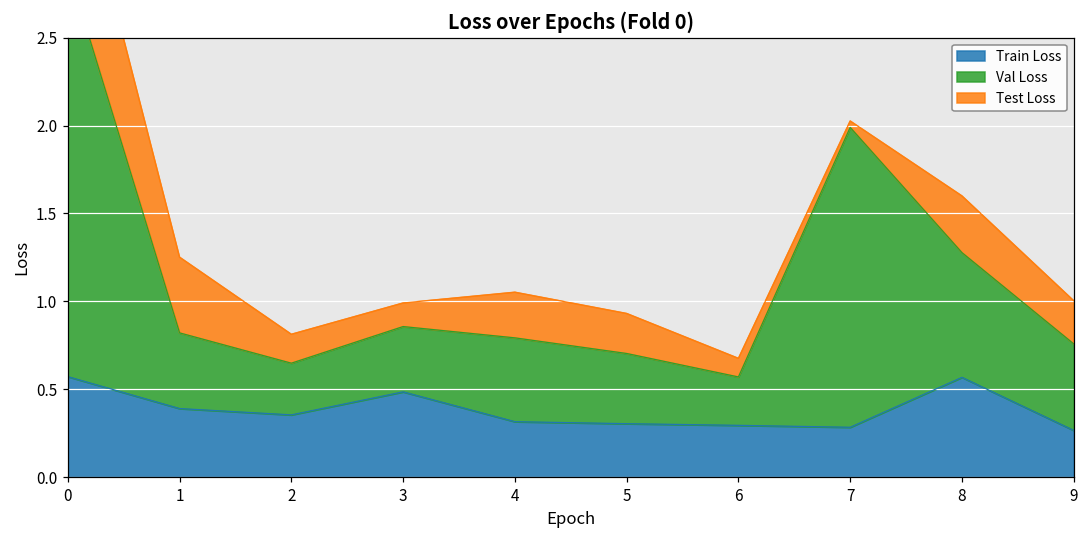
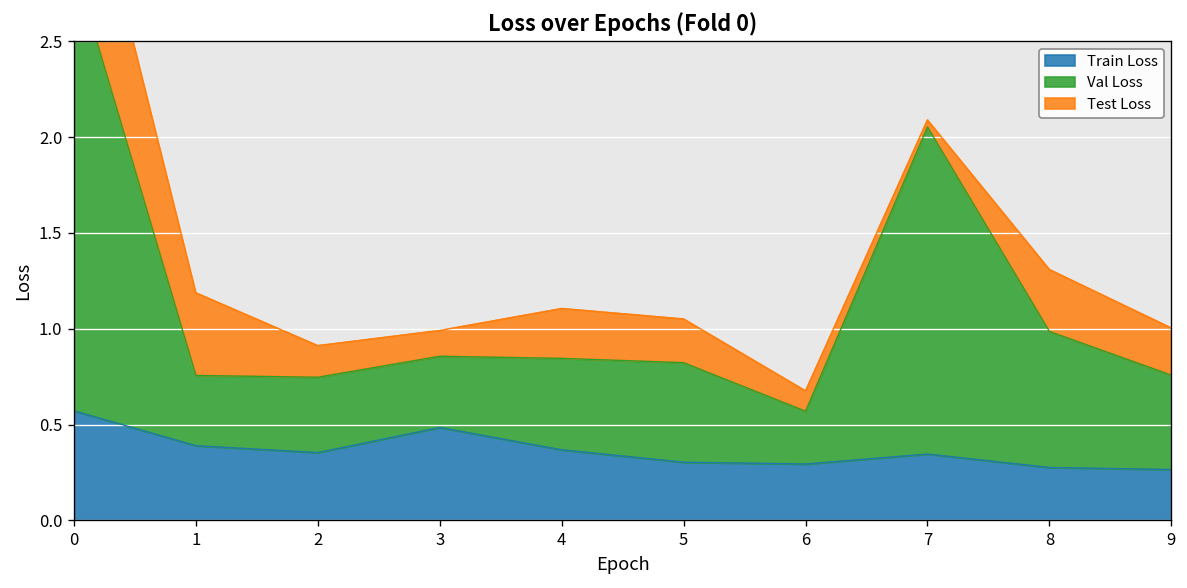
  {
    "Train Loss": {
      "0": 0.57,
      "1": 0.39,
      "2": 0.35,
      "3": 0.48,
-     "4": 0.32,
+     "4": 0.37,
      "5": 0.30,
      "6": 0.29,
-     "7": 0.28,
-     "8": 0.57,
+     "7": 0.35,
+     "8": 0.28,
      "9": 0.27
    },
    "Val Loss": {
-     "1": 0.43,
-     "2": 0.29,
+     "1": 0.37,
+     "2": 0.39,
      "3": 0.37,
      "4": 0.48,
-     "5": 0.40,
+     "5": 0.52,
      "6": 0.28,
      "7": 1.71,
      "8": 0.71,
      "9": 0.49
    },
    "Test Loss": {
      "1": 0.43,
      "2": 0.16,
      "3": 0.13,
      "4": 0.26,
      "5": 0.23,
      "6": 0.11,
      "7": 0.04,
      "8": 0.32,
      "9": 0.25
    }
  }
